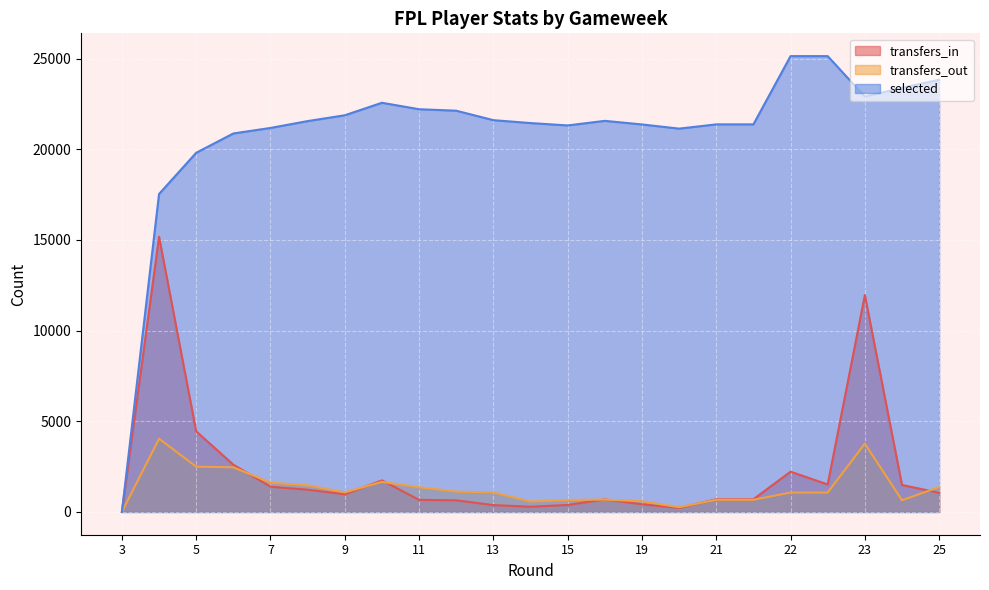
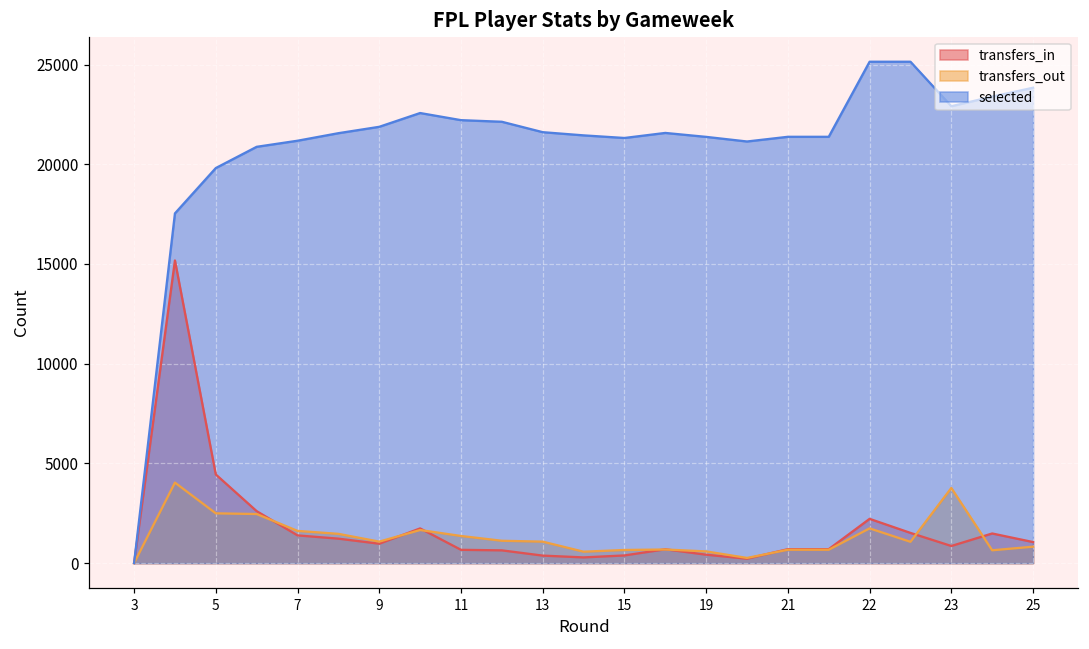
  {
    "transfers_in": {
      "22": 2200,
-     "23": 12000,
+     "23": 900,
      "25": 1100
    },
    "transfers_out": {
-     "22": 1100,
+     "22": 1700,
      "23": 3800,
-     "25": 1400
+     "25": 800
    },
    "selected": {
      "22": 25100
    }
  }
